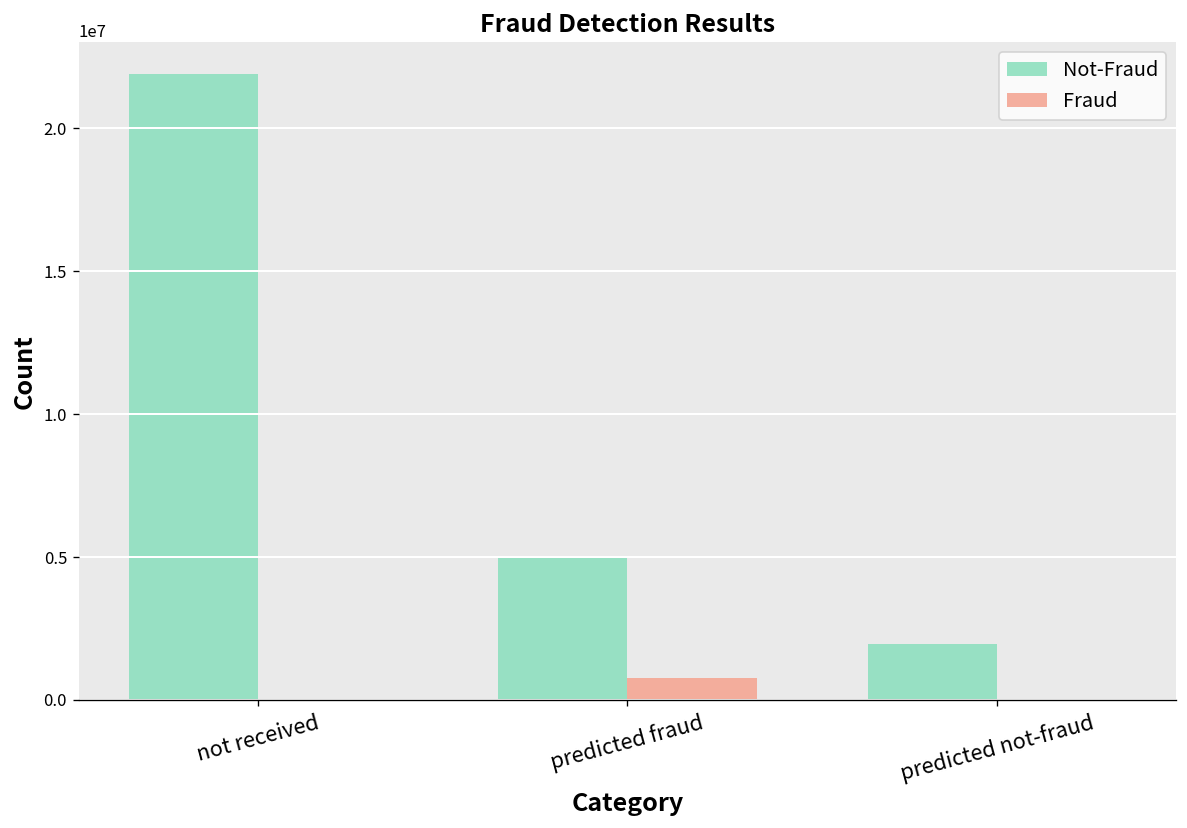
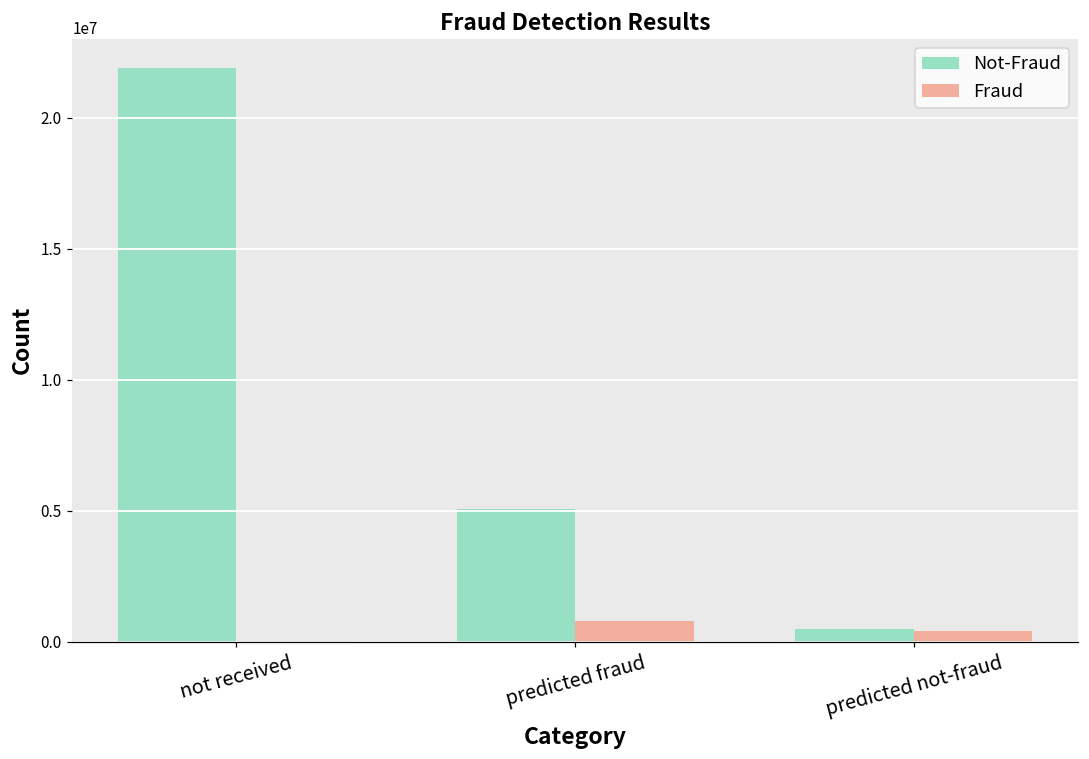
  {
    "Not-Fraud": {
      "not received": 21900000,
      "predicted fraud": 5100000,
-     "predicted not-fraud": 2000000
+     "predicted not-fraud": 500000
    },
    "Fraud": {
      "predicted fraud": 800000,
-     "predicted not-fraud": 0
+     "predicted not-fraud": 400000
    }
  }
